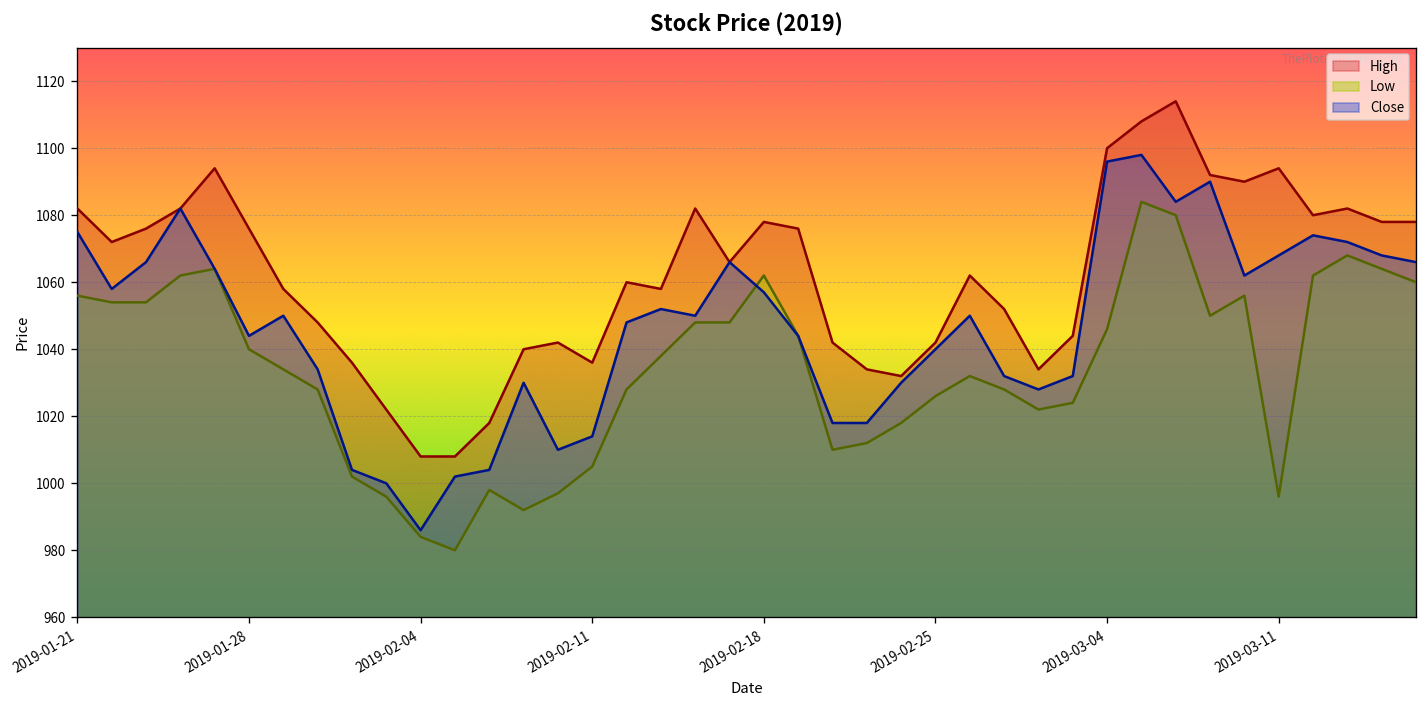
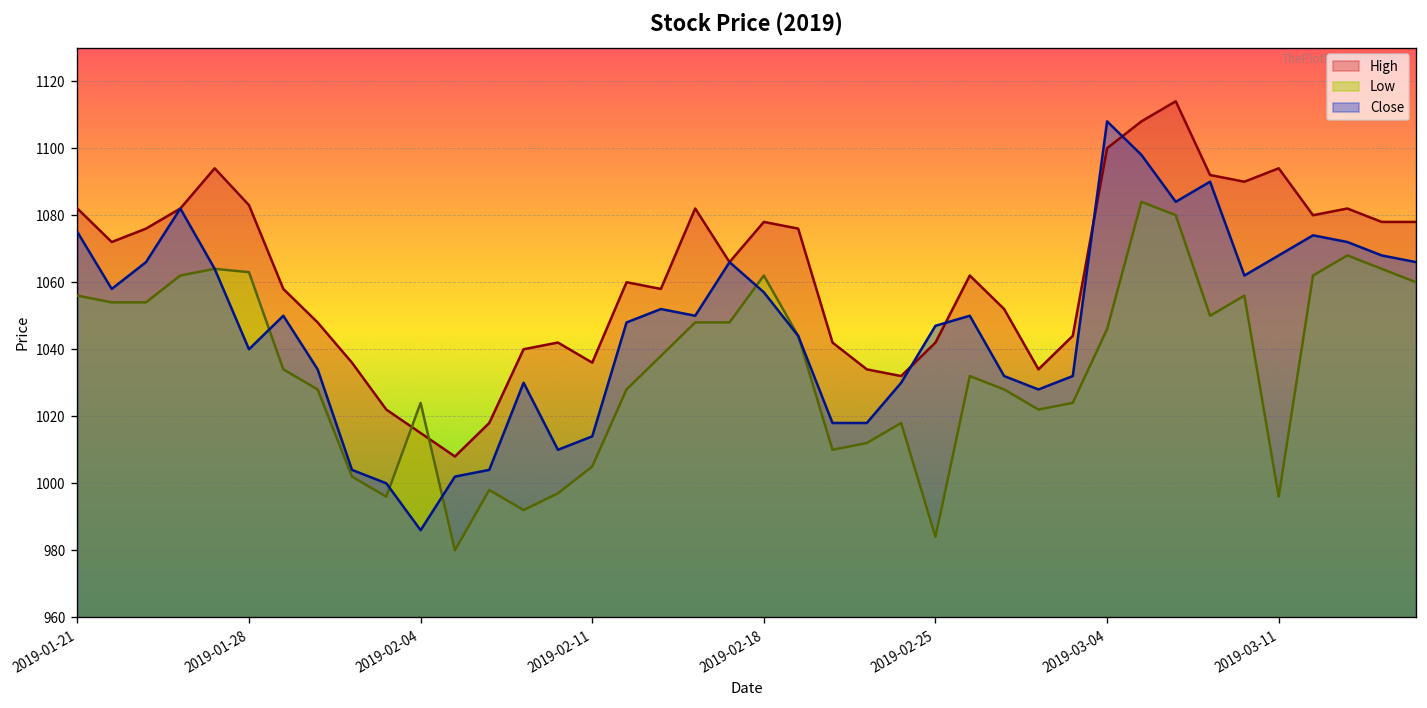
  {
    "High": {
      "2019-01-21": 1082,
-     "2019-01-28": 1076,
-     "2019-02-04": 1008,
+     "2019-01-28": 1083,
+     "2019-02-04": 1015,
      "2019-02-11": 1036,
      "2019-02-18": 1078,
      "2019-02-25": 1042,
      "2019-03-04": 1100,
      "2019-03-11": 1094
    },
    "Low": {
      "2019-01-21": 1056,
-     "2019-01-28": 1040,
-     "2019-02-04": 984,
+     "2019-01-28": 1063,
+     "2019-02-04": 1024,
      "2019-02-11": 1005,
      "2019-02-18": 1062,
-     "2019-02-25": 1026,
+     "2019-02-25": 984,
      "2019-03-04": 1046,
      "2019-03-11": 996
    },
    "Close": {
      "2019-01-21": 1075,
-     "2019-01-28": 1044,
+     "2019-01-28": 1040,
      "2019-02-04": 986,
      "2019-02-11": 1014,
      "2019-02-18": 1057,
-     "2019-02-25": 1040,
-     "2019-03-04": 1096,
+     "2019-02-25": 1047,
+     "2019-03-04": 1108,
      "2019-03-11": 1068
    }
  }
